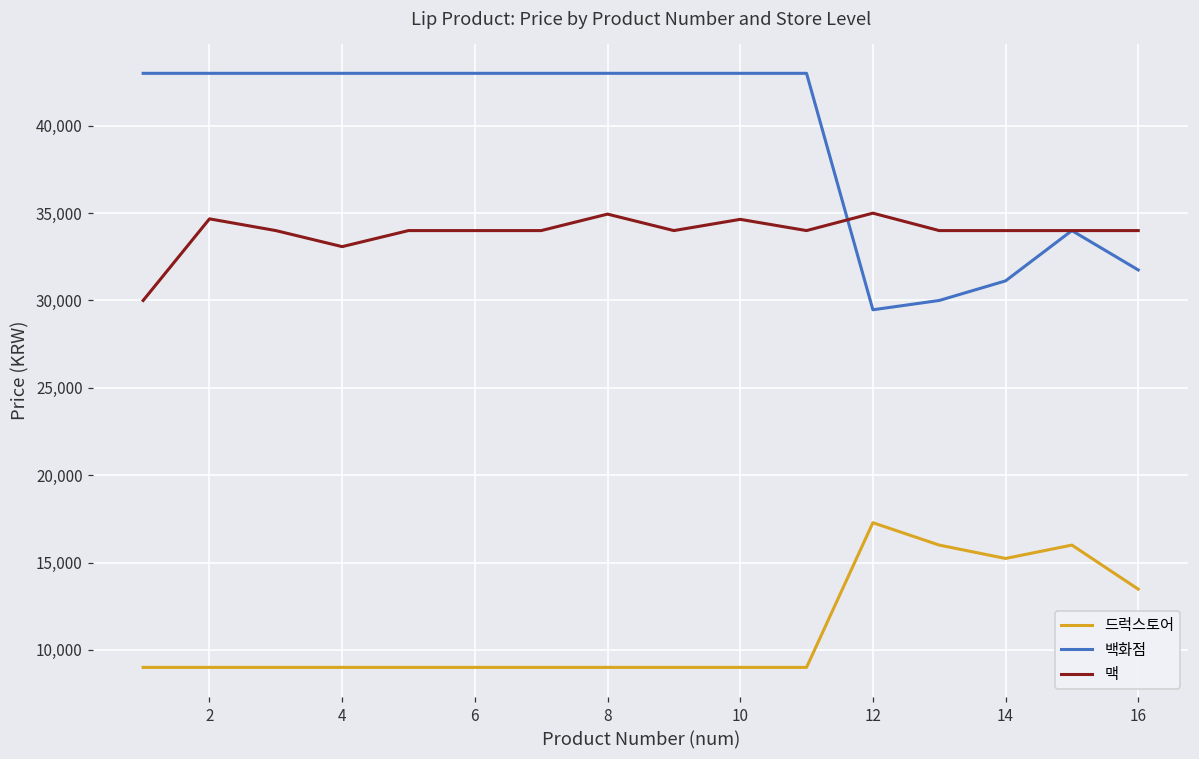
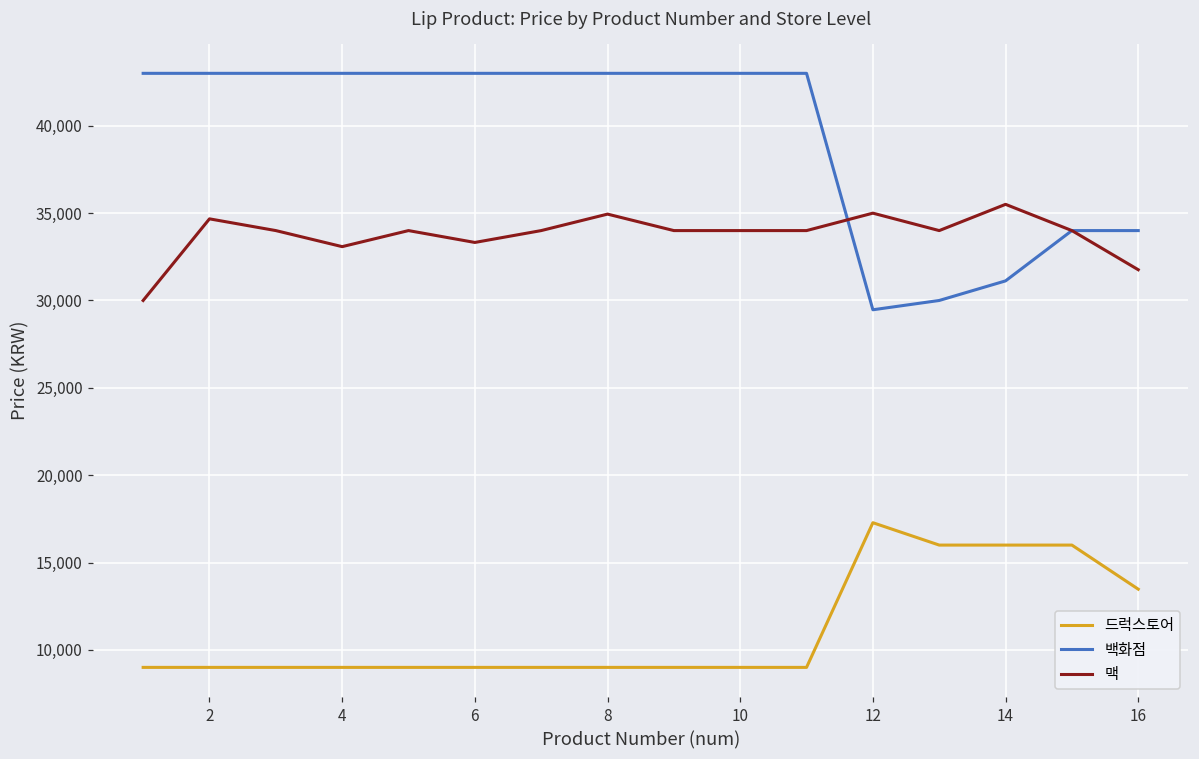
  {
    "드럭스토어": {
      "2": "9,000",
      "4": "9,000",
      "6": "9,000",
      "8": "9,000",
      "10": "9,000",
      "12": "17,300",
-     "14": "15,200",
+     "14": "16,000",
      "16": "13,500"
    },
    "백화점": {
      "2": "43,000",
      "4": "43,000",
      "6": "43,000",
      "8": "43,000",
      "10": "43,000",
      "12": "29,500",
      "14": "31,100",
-     "16": "31,700"
+     "16": "34,000"
    },
    "맥": {
      "2": "34,700",
      "4": "33,100",
-     "6": "34,000",
+     "6": "33,300",
      "8": "34,900",
-     "10": "34,600",
+     "10": "34,000",
      "12": "35,000",
-     "14": "34,000",
-     "16": "34,000"
+     "14": "35,500",
+     "16": "31,800"
    }
  }
